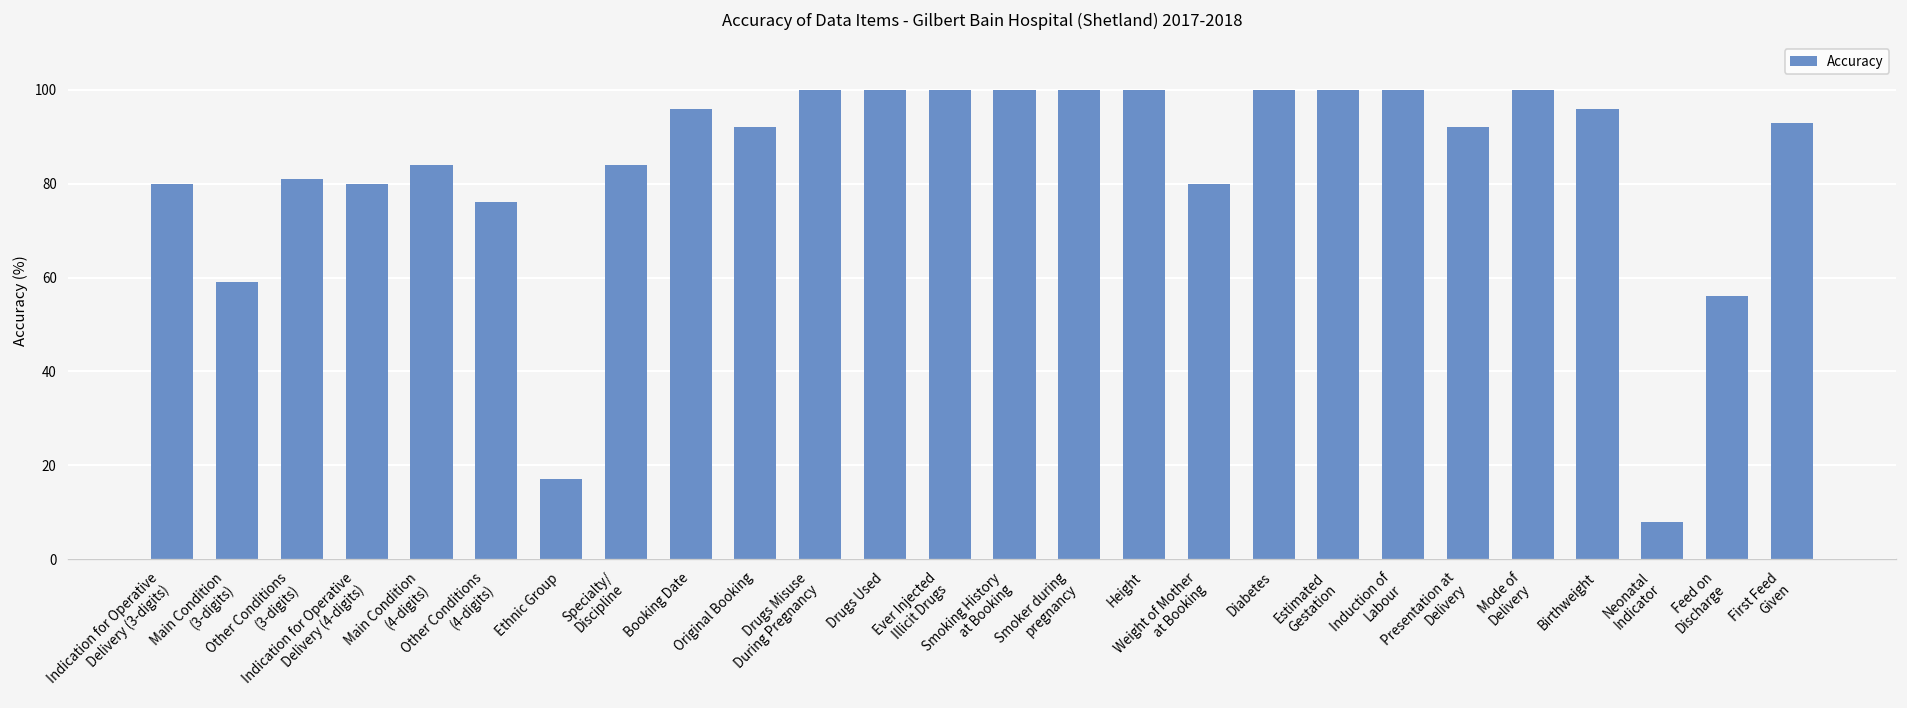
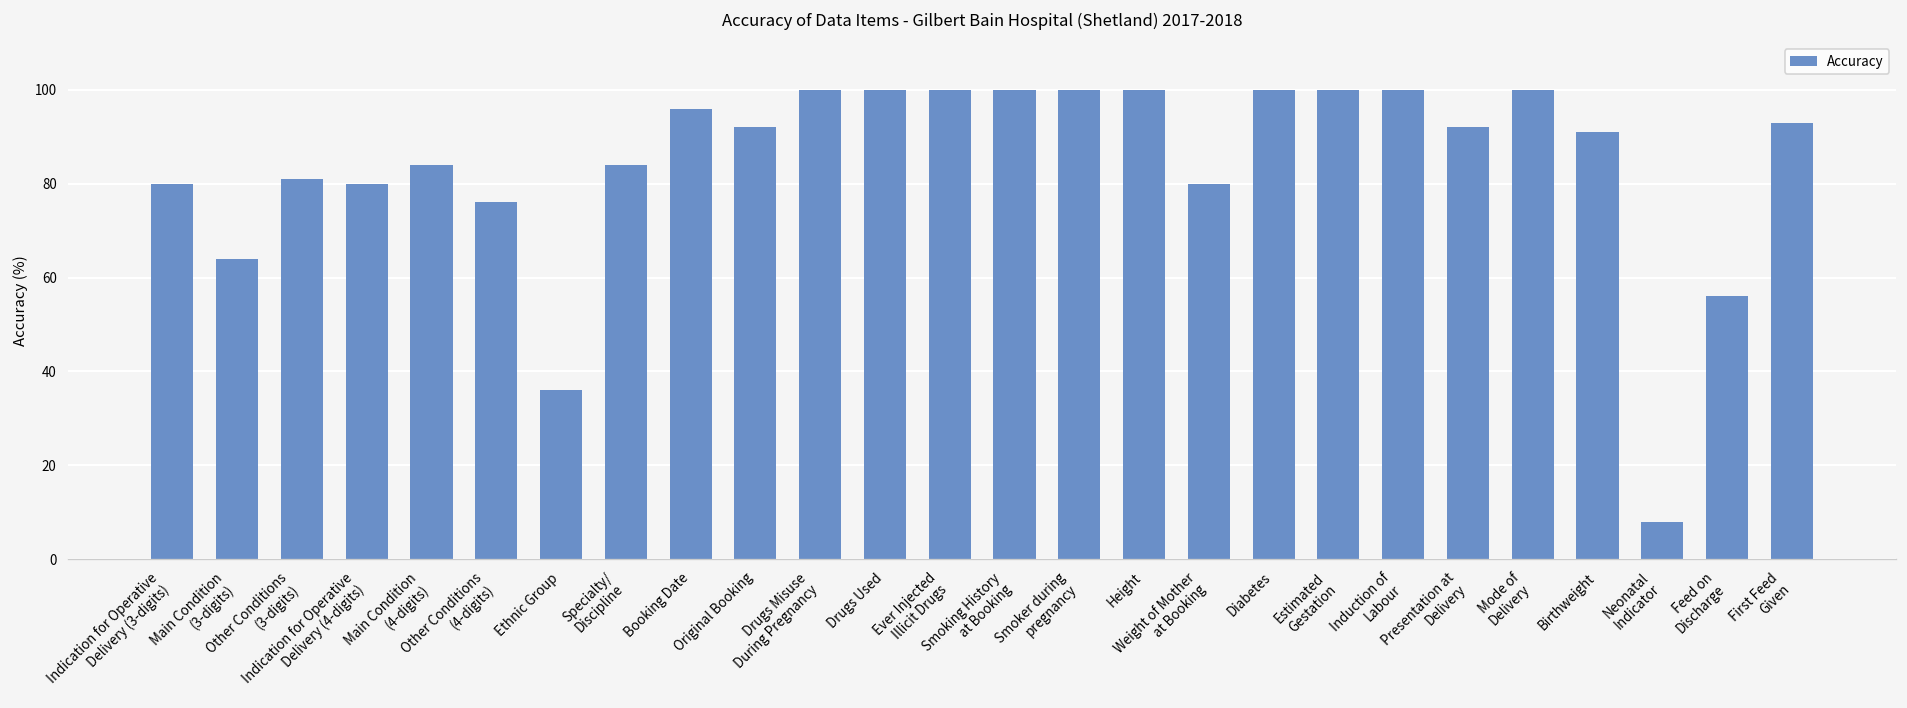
  {
    "Indication for Operative Delivery (3-digits)": 80,
-   "Main Condition (3-digits)": 59,
+   "Main Condition (3-digits)": 64,
    "Other Conditions (3-digits)": 81,
    "Indication for Operative Delivery (4-digits)": 80,
    "Main Condition (4-digits)": 84,
    "Other Conditions (4-digits)": 76,
-   "Ethnic Group": 17,
+   "Ethnic Group": 36,
    "Specialty/ Discipline": 84,
    "Booking Date": 96,
    "Original Booking": 92,
    "Drugs Misuse During Pregnancy": 100,
    "Drugs Used": 100,
    "Ever Injected Illicit Drugs": 100,
    "Smoking History at Booking": 100,
    "Smoker during pregnancy": 100,
    "Height": 100,
    "Weight of Mother at Booking": 80,
    "Diabetes": 100,
    "Estimated Gestation": 100,
    "Induction of Labour": 100,
    "Presentation at Delivery": 92,
    "Mode of Delivery": 100,
-   "Birthweight": 96,
+   "Birthweight": 91,
    "Neonatal Indicator": 8,
    "Feed on Discharge": 56,
    "First Feed Given": 93
  }
